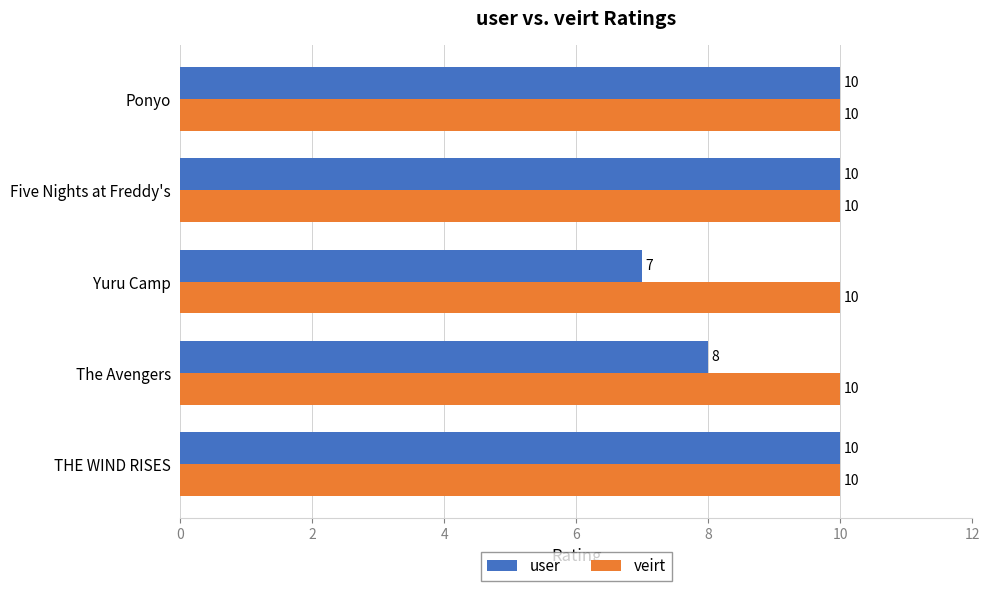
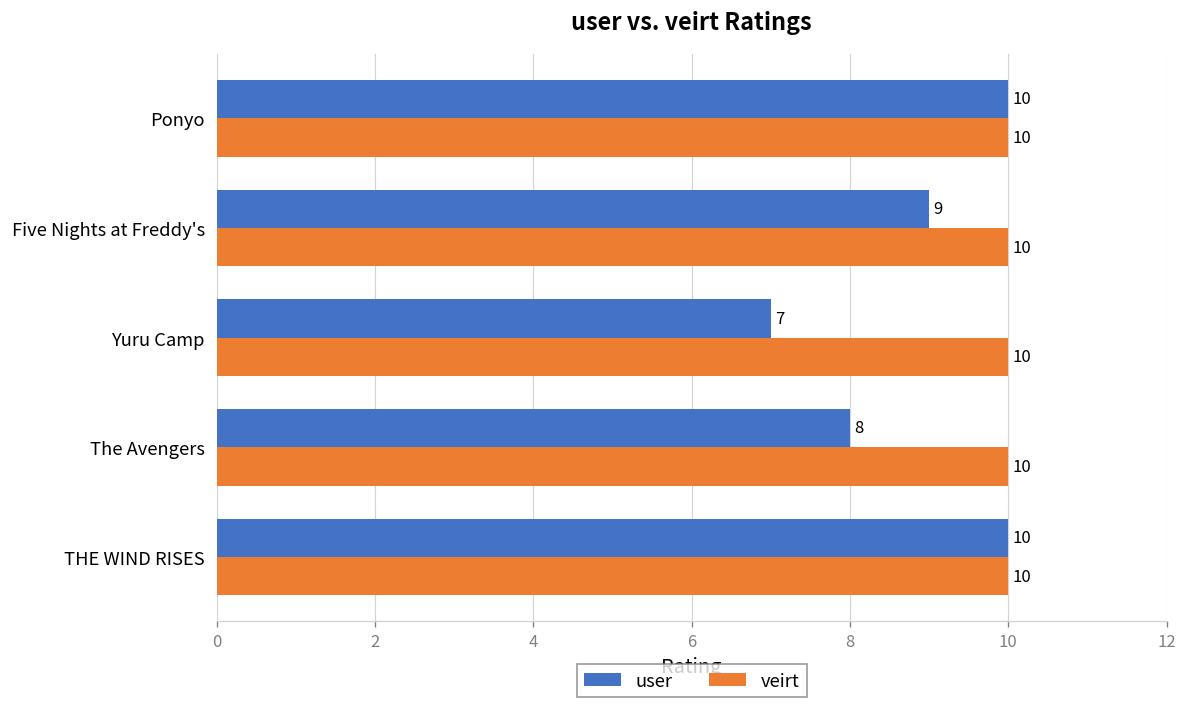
  {
    "user": {
      "Ponyo": 10,
-     "Five Nights at Freddy's": 10,
+     "Five Nights at Freddy's": 9,
      "Yuru Camp": 7,
      "The Avengers": 8,
      "THE WIND RISES": 10
    },
    "veirt": {
      "Ponyo": 10,
      "Five Nights at Freddy's": 10,
      "Yuru Camp": 10,
      "The Avengers": 10,
      "THE WIND RISES": 10
    }
  }
